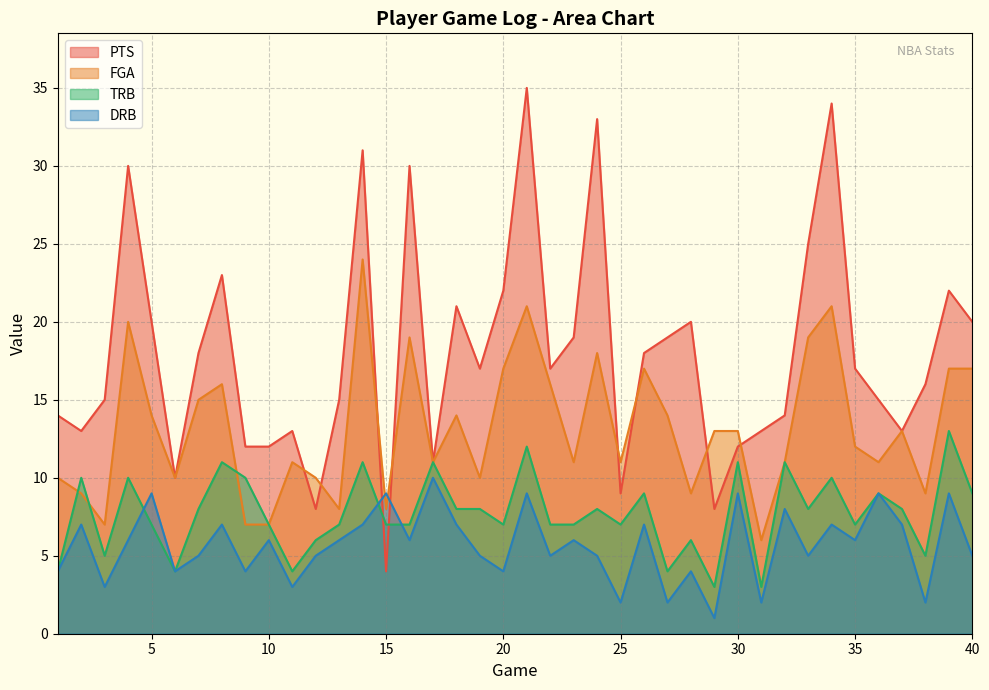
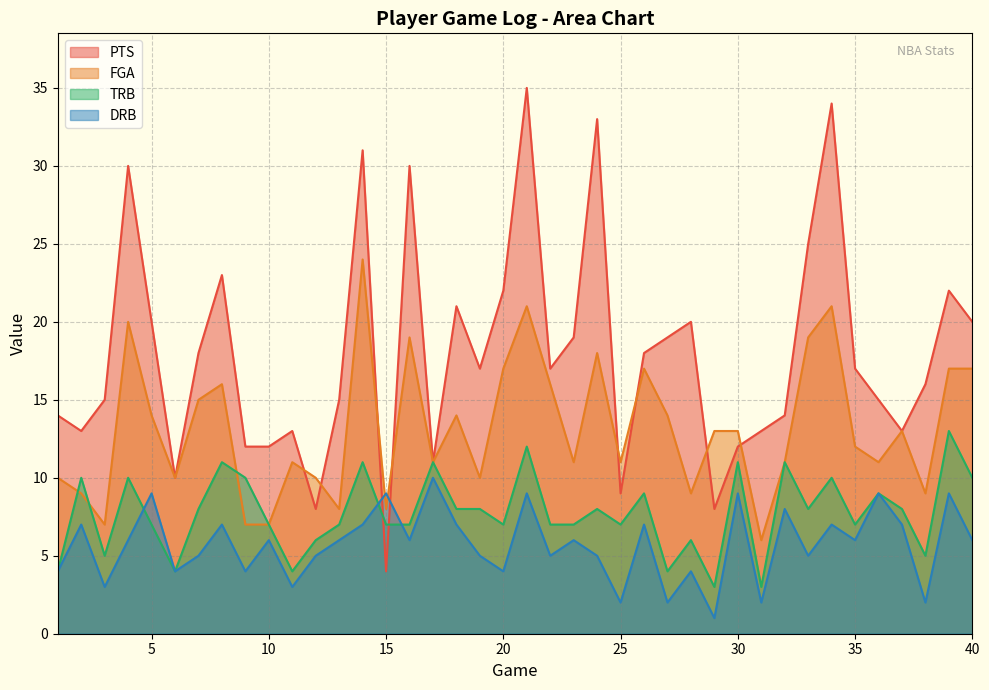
  {
    "TRB": {
      "5": 7,
      "15": 7,
      "20": 7,
      "25": 7,
      "30": 11,
      "35": 7,
-     "40": 9
+     "40": 10
    },
    "DRB": {
      "5": 9,
      "10": 6,
      "15": 9,
      "20": 4,
      "25": 2,
      "30": 9,
      "35": 6,
-     "40": 5
+     "40": 6
    }
  }
